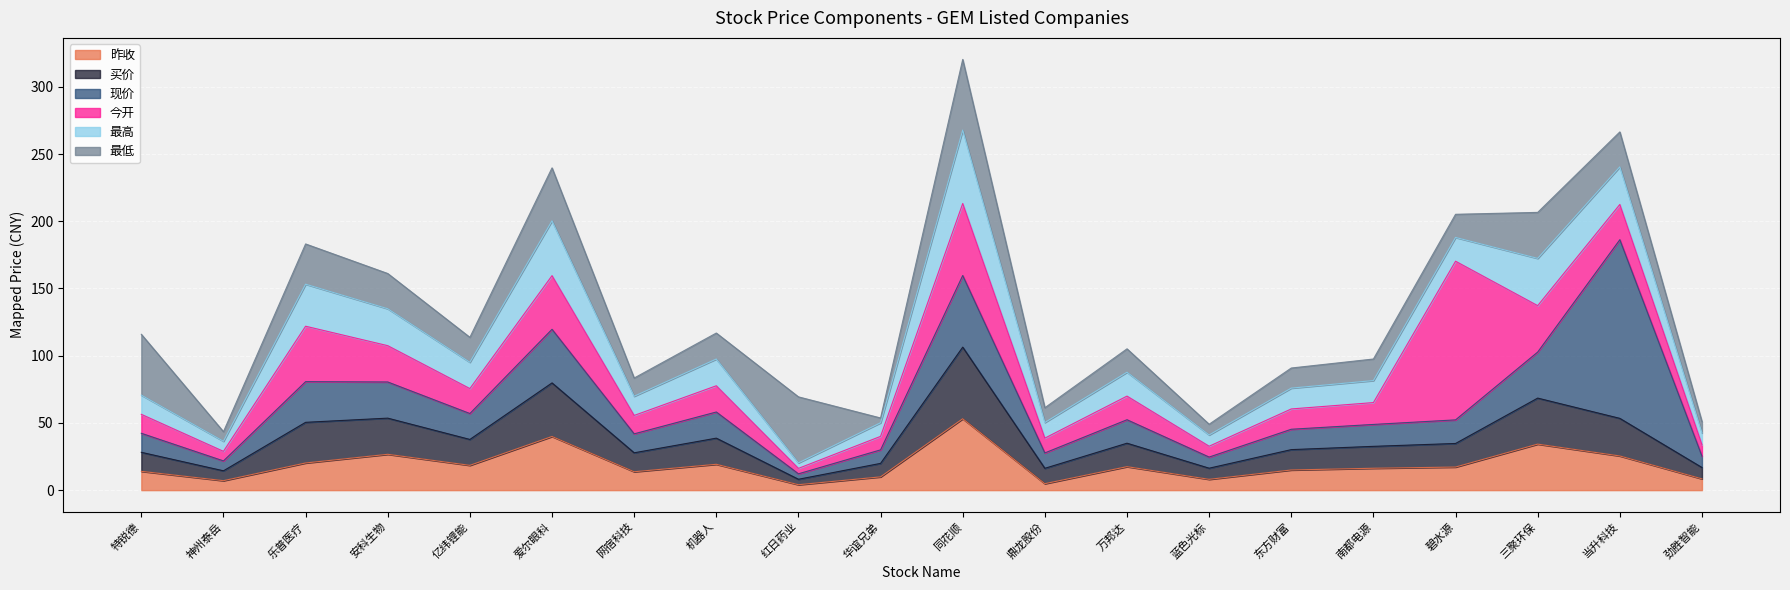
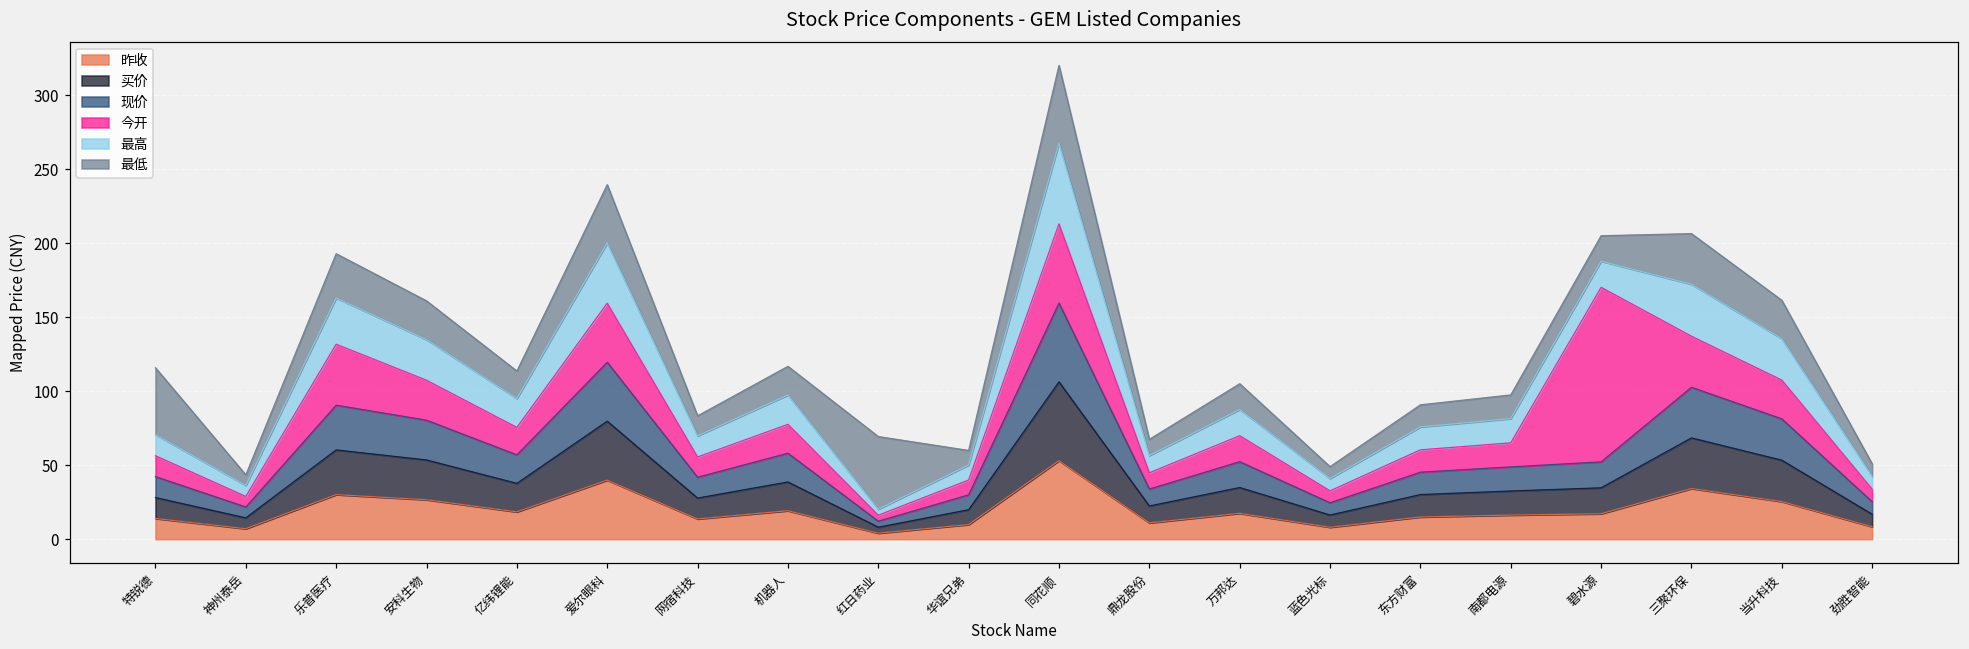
  {
    "昨收": {
      "特锐德": 14,
      "神州泰岳": 7,
-     "乐普医疗": 20,
+     "乐普医疗": 30,
      "安科生物": 27,
      "亿纬锂能": 18,
      "爱尔眼科": 40,
      "网宿科技": 14,
      "机器人": 19,
      "红日药业": 4,
      "华谊兄弟": 10,
      "同花顺": 53,
-     "鼎龙股份": 5,
+     "鼎龙股份": 11,
      "万邦达": 17,
      "蓝色光标": 8,
      "东方财富": 15,
      "南都电源": 16,
      "碧水源": 17,
      "三聚环保": 34,
      "当升科技": 25,
      "劲胜智能": 8
    },
    "买价": {
      "特锐德": 14,
      "神州泰岳": 7,
      "乐普医疗": 30,
      "安科生物": 27,
      "亿纬锂能": 19,
      "爱尔眼科": 40,
      "网宿科技": 14,
      "机器人": 19,
      "红日药业": 4,
      "华谊兄弟": 10,
      "同花顺": 53,
      "鼎龙股份": 11,
      "万邦达": 17,
      "蓝色光标": 8,
      "东方财富": 15,
      "南都电源": 16,
      "碧水源": 18,
      "三聚环保": 34,
      "当升科技": 28,
      "劲胜智能": 8
    },
    "现价": {
      "特锐德": 14,
      "神州泰岳": 7,
      "乐普医疗": 30,
      "安科生物": 27,
      "亿纬锂能": 19,
      "爱尔眼科": 40,
      "网宿科技": 14,
      "机器人": 19,
      "红日药业": 4,
      "华谊兄弟": 10,
      "同花顺": 53,
      "鼎龙股份": 11,
      "万邦达": 17,
      "蓝色光标": 8,
      "东方财富": 15,
      "南都电源": 16,
      "碧水源": 18,
      "三聚环保": 34,
-     "当升科技": 133,
+     "当升科技": 28,
      "劲胜智能": 8
    },
    "今开": {
      "特锐德": 14,
      "神州泰岳": 7,
      "乐普医疗": 41,
      "安科生物": 27,
      "亿纬锂能": 19,
      "爱尔眼科": 40,
      "网宿科技": 14,
      "机器人": 20,
      "红日药业": 4,
      "华谊兄弟": 10,
      "同花顺": 54,
      "鼎龙股份": 11,
      "万邦达": 18,
      "蓝色光标": 8,
      "东方财富": 15,
      "南都电源": 16,
      "碧水源": 118,
      "三聚环保": 35,
      "当升科技": 26,
      "劲胜智能": 9
    },
    "最高": {
      "特锐德": 14,
      "神州泰岳": 8,
      "乐普医疗": 31,
      "安科生物": 27,
      "亿纬锂能": 20,
      "爱尔眼科": 41,
      "网宿科技": 14,
      "机器人": 20,
      "红日药业": 4,
      "华谊兄弟": 10,
      "同花顺": 55,
      "鼎龙股份": 12,
      "万邦达": 18,
      "蓝色光标": 8,
      "东方财富": 15,
      "南都电源": 16,
      "碧水源": 18,
      "三聚环保": 35,
      "当升科技": 28,
      "劲胜智能": 9
    },
    "最低": {
      "特锐德": 45,
      "神州泰岳": 7,
      "乐普医疗": 30,
      "安科生物": 26,
      "亿纬锂能": 19,
      "爱尔眼科": 39,
      "网宿科技": 14,
      "机器人": 19,
      "红日药业": 49,
-     "华谊兄弟": 4,
+     "华谊兄弟": 10,
      "同花顺": 53,
      "鼎龙股份": 11,
      "万邦达": 17,
      "蓝色光标": 8,
      "东方财富": 15,
      "南都电源": 16,
      "碧水源": 17,
      "三聚环保": 34,
      "当升科技": 26,
      "劲胜智能": 8
    }
  }
